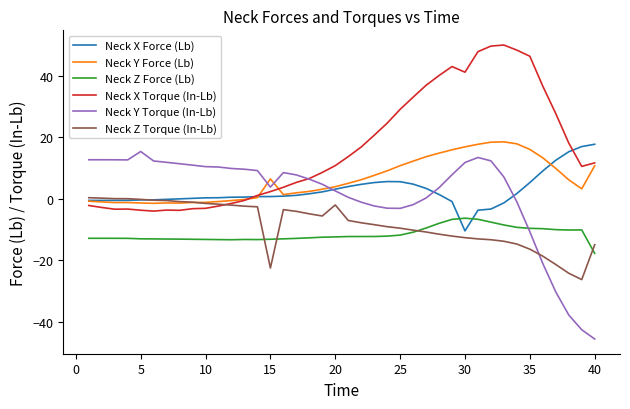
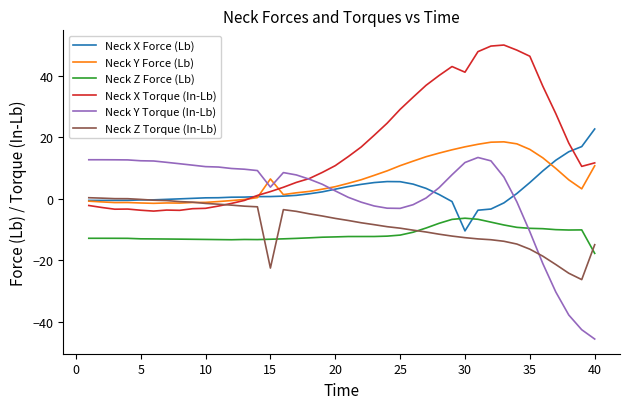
  {
    "Neck X Force (Lb)": {
      "10": 0,
      "15": 1,
      "25": 6,
      "30": -10,
      "35": 5,
-     "40": 18
+     "40": 23
    },
    "Neck Y Force (Lb)": {
      "5": -1,
      "15": 6,
      "25": 11,
      "30": 17,
      "35": 16,
      "40": 11
    },
    "Neck Z Force (Lb)": {
      "5": -13,
      "10": -13,
      "15": -13,
      "20": -12,
      "25": -12,
      "30": -6,
      "35": -10,
      "40": -18
    },
    "Neck X Torque (In-Lb)": {
      "5": -4,
      "10": -3,
      "15": 2,
      "20": 11,
      "25": 29,
      "30": 41,
      "35": 46,
      "40": 12
    },
    "Neck Y Torque (In-Lb)": {
-     "5": 15,
+     "5": 12,
      "10": 10,
      "15": 4,
      "25": -3,
      "30": 12,
      "35": -11,
      "40": -46
    },
    "Neck Z Torque (In-Lb)": {
      "15": -22,
-     "20": -2,
+     "20": -6,
      "25": -10,
      "30": -13,
      "35": -16,
      "40": -15
    }
  }
